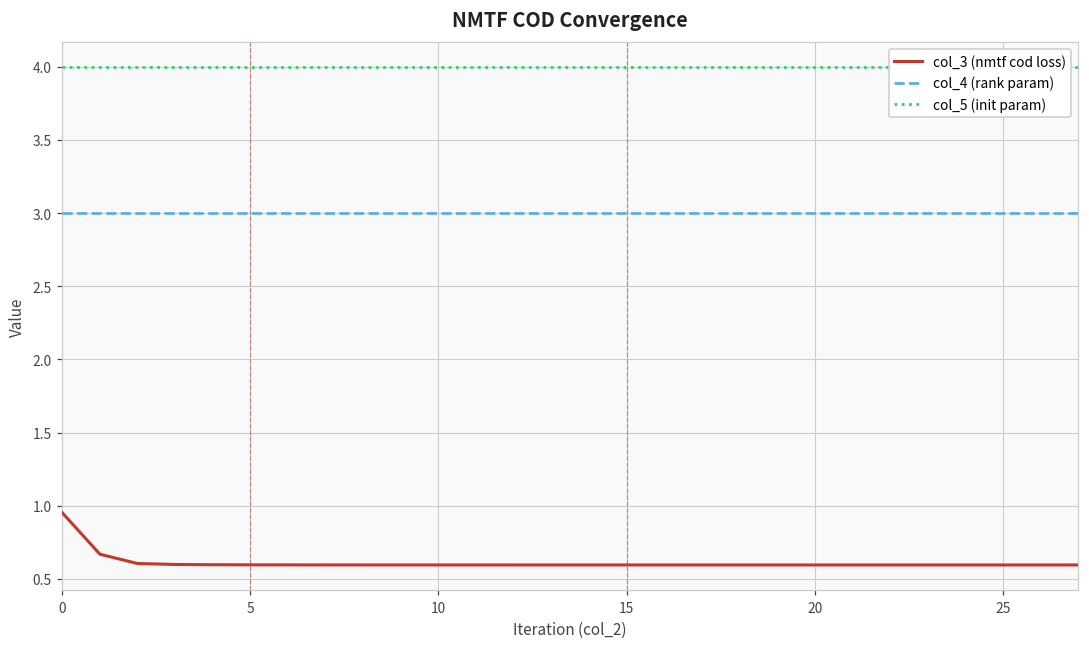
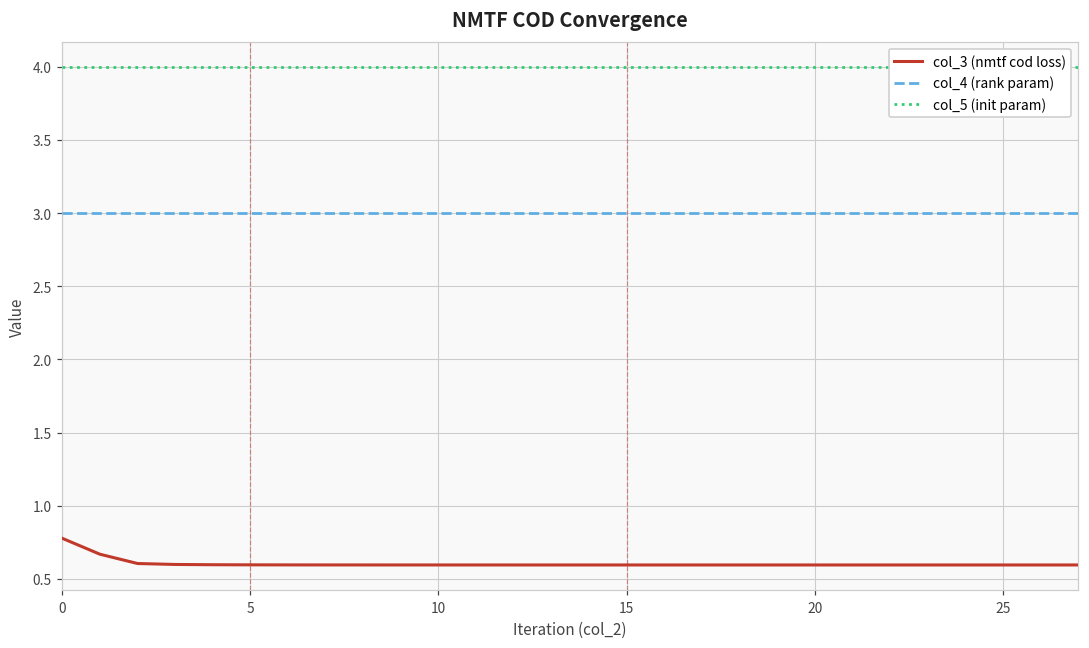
  {
    "col_3 (nmtf cod loss)": {
-     "0": 0.95,
+     "0": 0.78,
      "5": 0.60,
      "10": 0.60,
      "15": 0.60,
      "20": 0.60,
      "25": 0.60
    },
    "col_4 (rank param)": {
      "0": 3.00,
      "5": 3.00,
      "10": 3.00,
      "15": 3.00,
      "20": 3.00,
      "25": 3.00
    },
    "col_5 (init param)": {
      "0": 4.00,
      "5": 4.00,
      "10": 4.00,
      "15": 4.00,
      "20": 4.00
    }
  }
